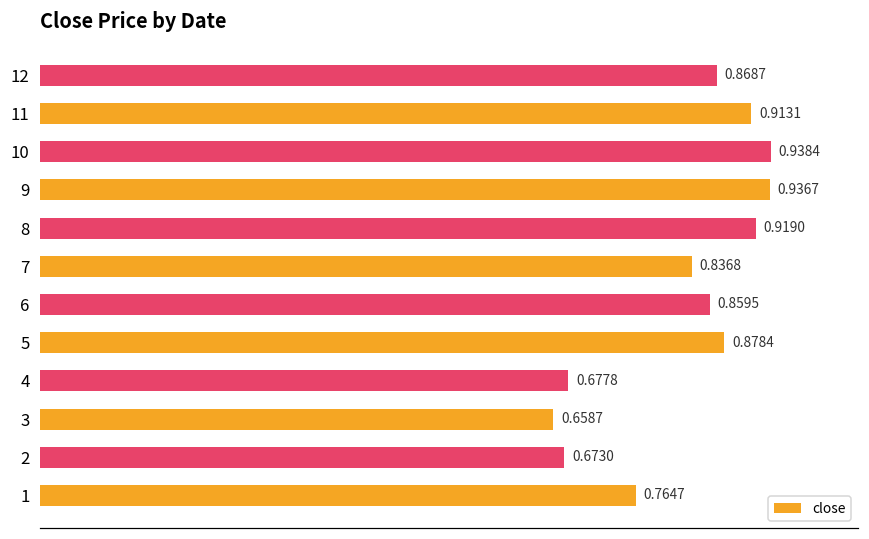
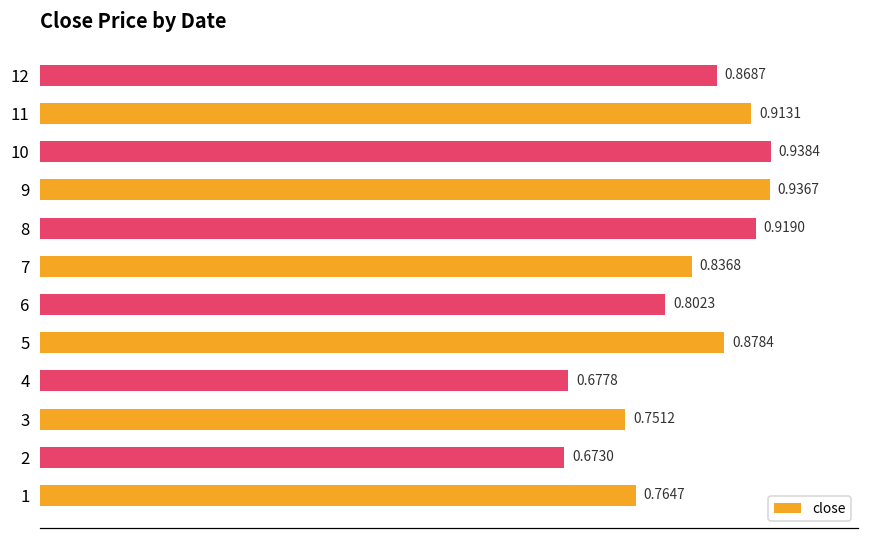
  {
    "12": 0.8687,
    "11": 0.9131,
    "10": 0.9384,
    "9": 0.9367,
    "8": 0.9190,
    "7": 0.8368,
-   "6": 0.8595,
+   "6": 0.8023,
    "5": 0.8784,
    "4": 0.6778,
-   "3": 0.6587,
+   "3": 0.7512,
    "2": 0.6730,
    "1": 0.7647
  }
